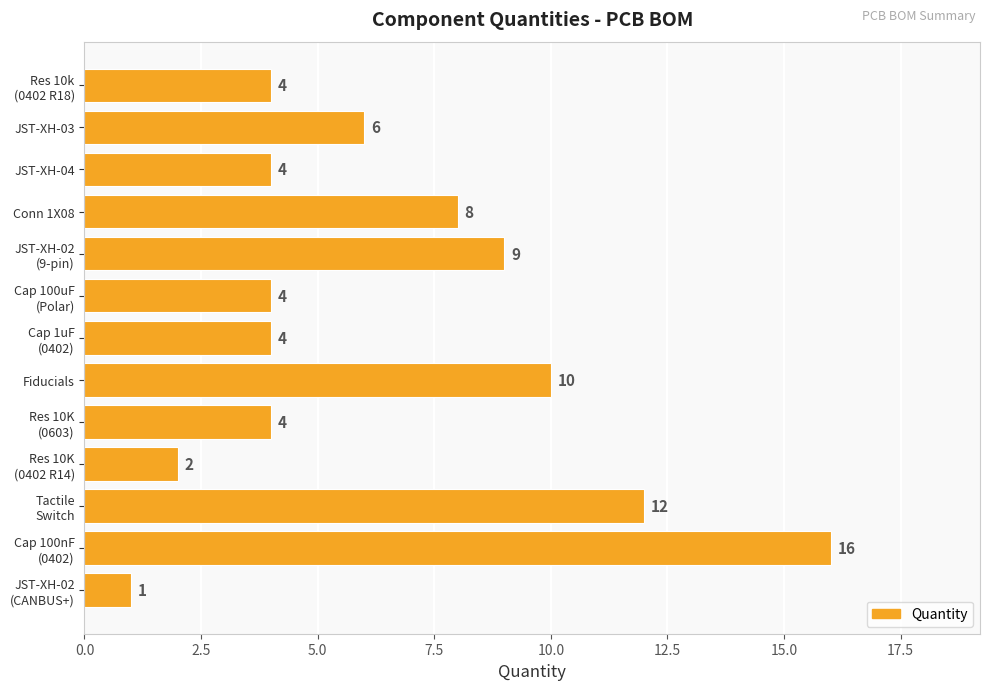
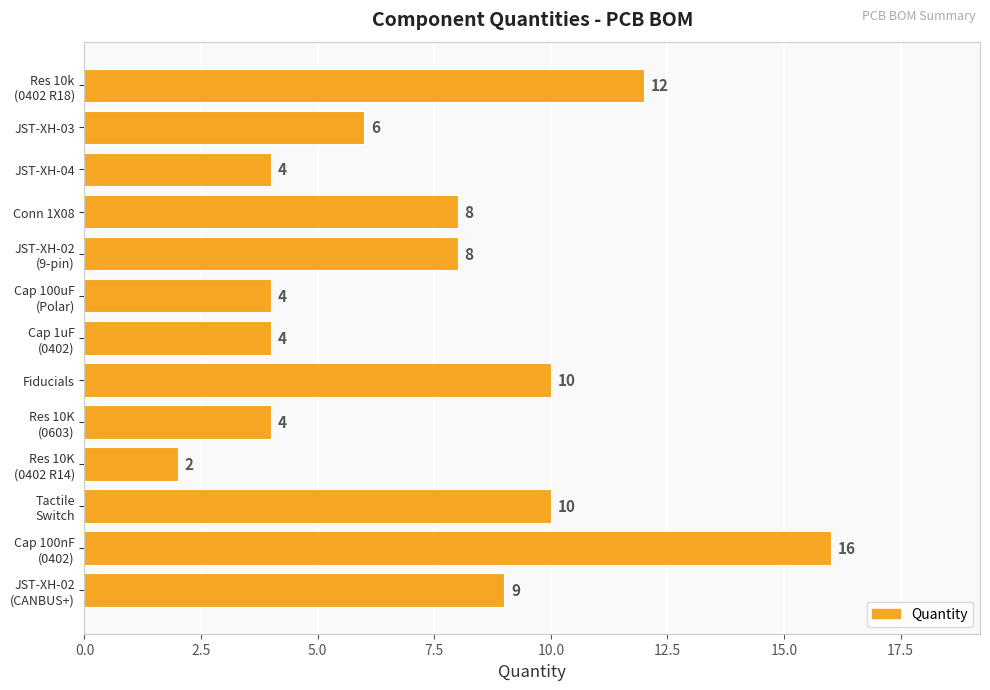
  {
-   "Res 10k (0402 R18)": 4,
+   "Res 10k (0402 R18)": 12,
    "JST-XH-03": 6,
    "JST-XH-04": 4,
    "Conn 1X08": 8,
-   "JST-XH-02 (9-pin)": 9,
+   "JST-XH-02 (9-pin)": 8,
    "Cap 100uF (Polar)": 4,
    "Cap 1uF (0402)": 4,
    "Fiducials": 10,
    "Res 10K (0603)": 4,
    "Res 10K (0402 R14)": 2,
-   "Tactile Switch": 12,
+   "Tactile Switch": 10,
    "Cap 100nF (0402)": 16,
-   "JST-XH-02 (CANBUS+)": 1
+   "JST-XH-02 (CANBUS+)": 9
  }
